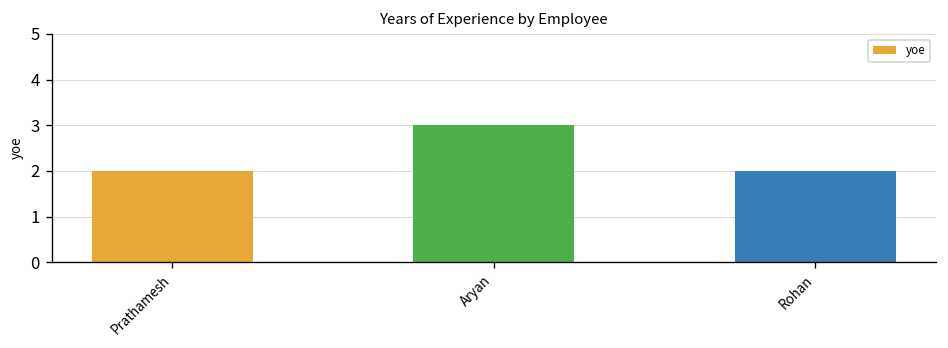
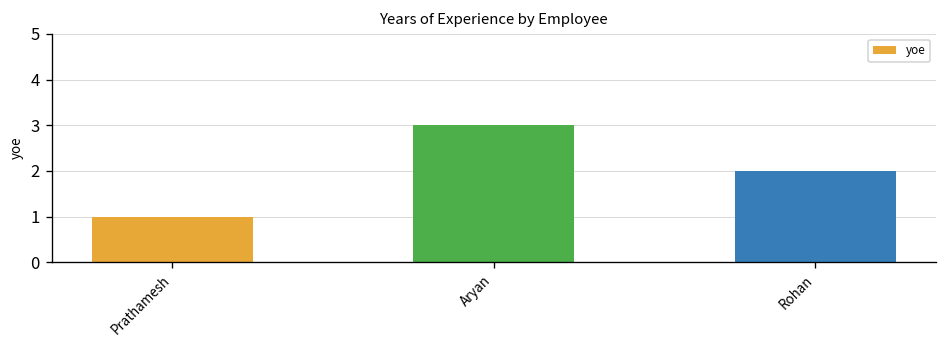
  {
-   "Prathamesh": 2,
+   "Prathamesh": 1,
    "Aryan": 3,
    "Rohan": 2
  }
